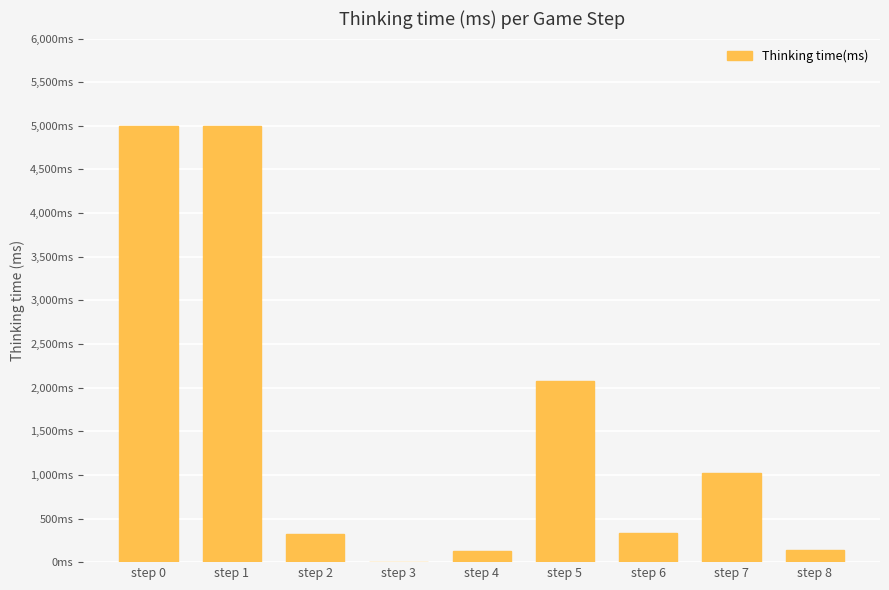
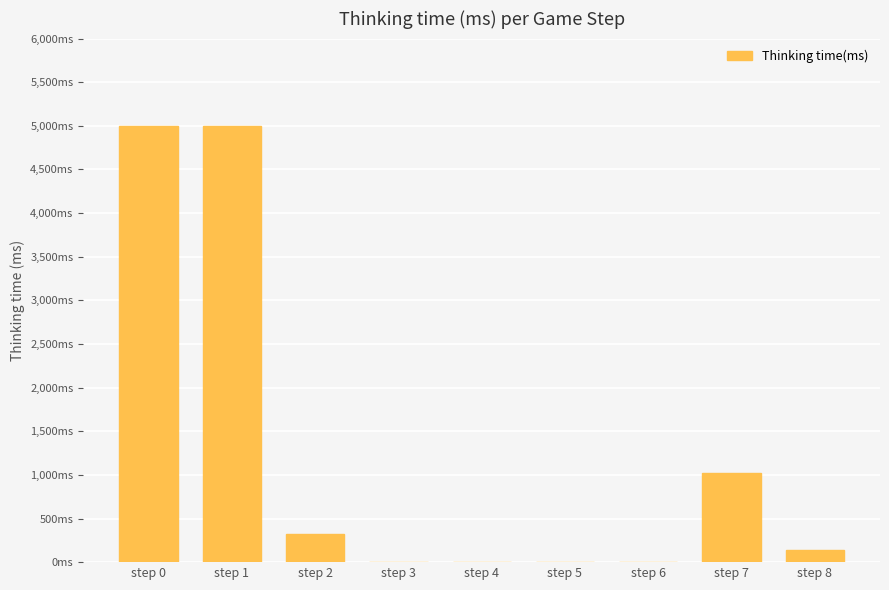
  {
    "step 0": "5,000ms",
    "step 1": "5,000ms",
    "step 2": "300ms",
-   "step 4": "100ms",
-   "step 5": "2,100ms",
-   "step 6": "300ms",
+   "step 4": "0ms",
+   "step 5": "0ms",
+   "step 6": "0ms",
    "step 7": "1,000ms",
    "step 8": "100ms"
  }
